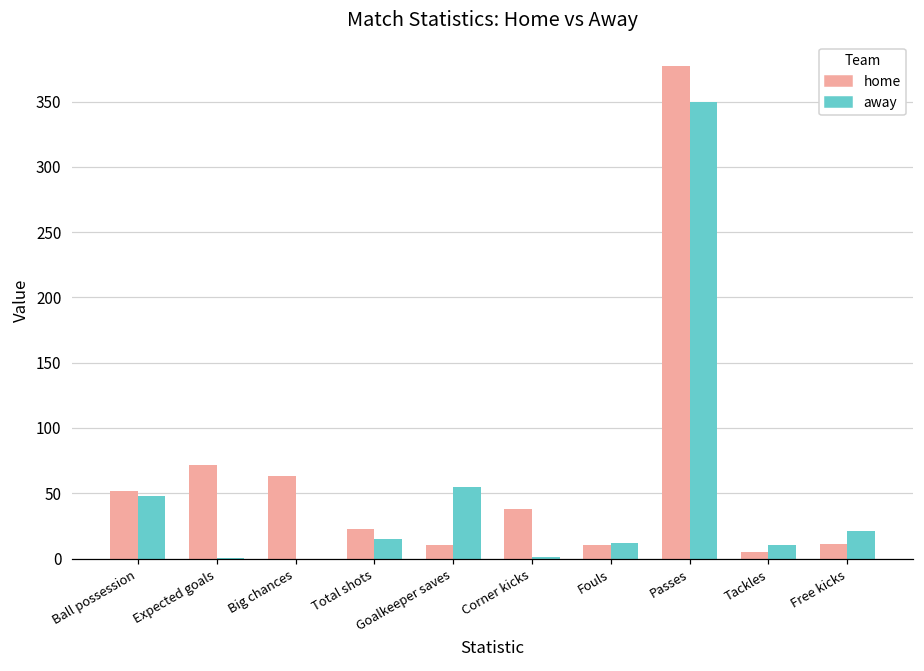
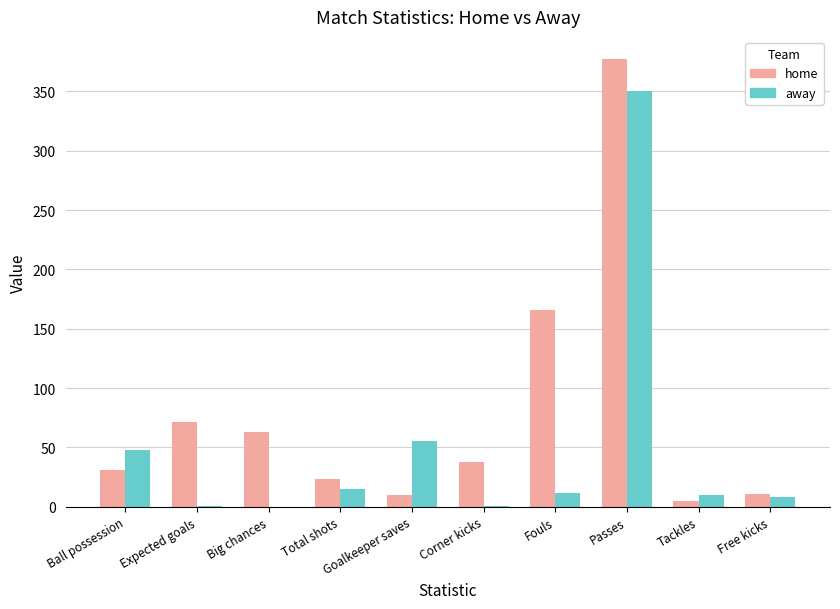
  {
    "home": {
-     "Ball possession": 52,
+     "Ball possession": 31,
      "Expected goals": 71,
      "Big chances": 63,
      "Total shots": 23,
      "Goalkeeper saves": 10,
      "Corner kicks": 38,
-     "Fouls": 10,
+     "Fouls": 166,
      "Passes": 377,
      "Tackles": 5,
      "Free kicks": 11
    },
    "away": {
      "Ball possession": 48,
      "Big chances": 0,
      "Total shots": 15,
      "Goalkeeper saves": 55,
      "Fouls": 12,
      "Passes": 350,
      "Tackles": 10,
-     "Free kicks": 21
+     "Free kicks": 8
    }
  }
